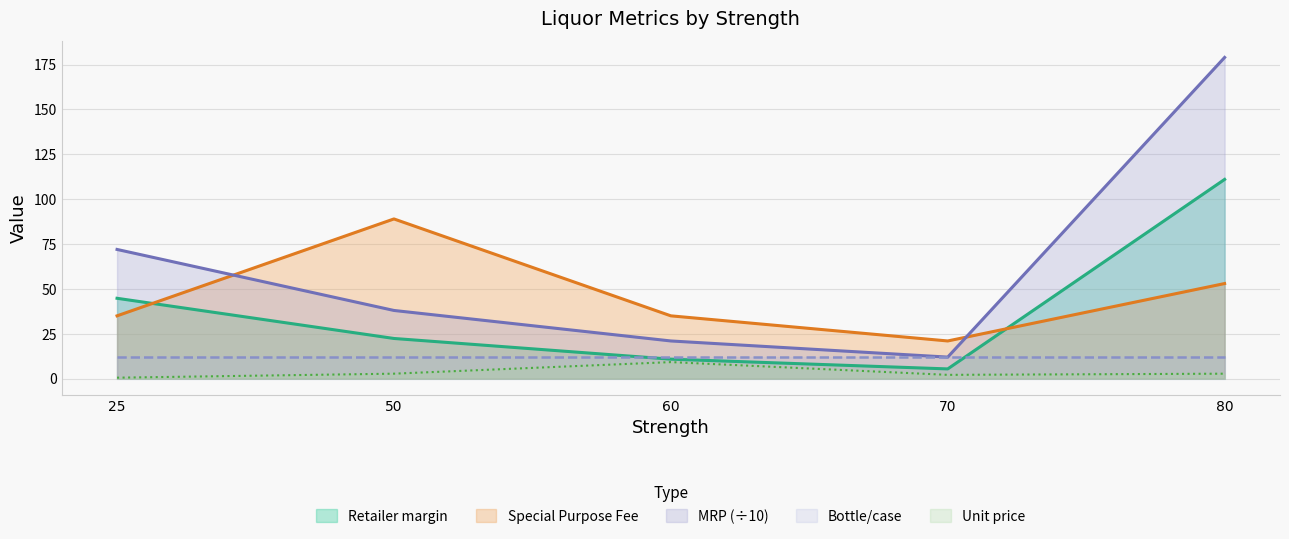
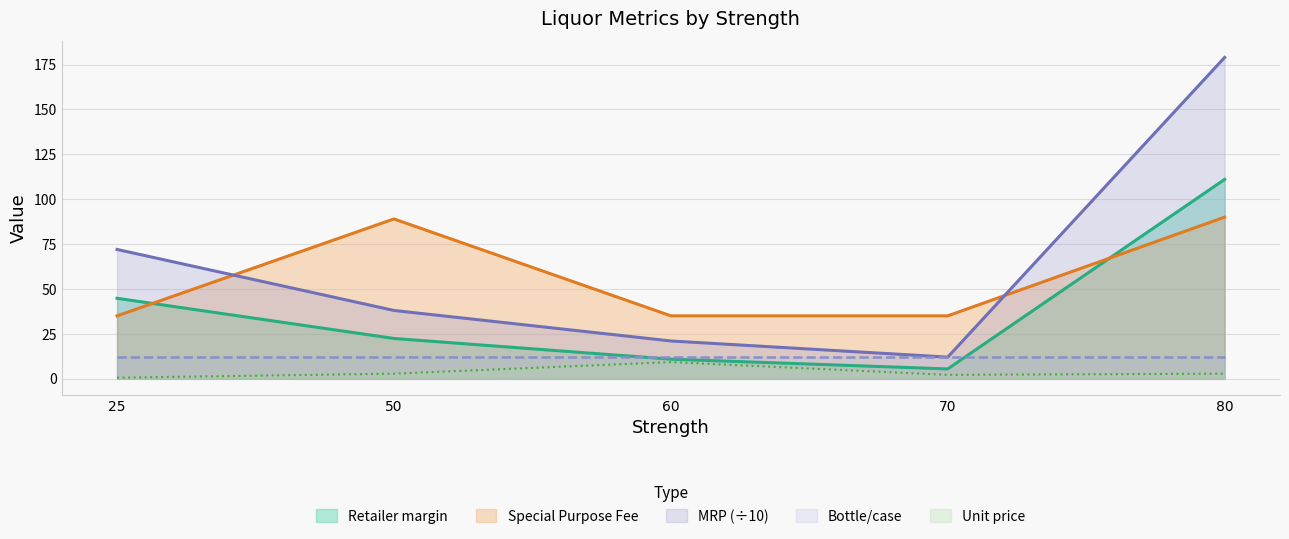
  {
    "Retailer margin": {
      "25": 45,
      "50": 22,
      "70": 5,
      "80": 111
    },
    "Special Purpose Fee": {
      "25": 35,
      "50": 89,
      "60": 35,
-     "70": 21,
-     "80": 53
+     "70": 35,
+     "80": 90
    }
  }
